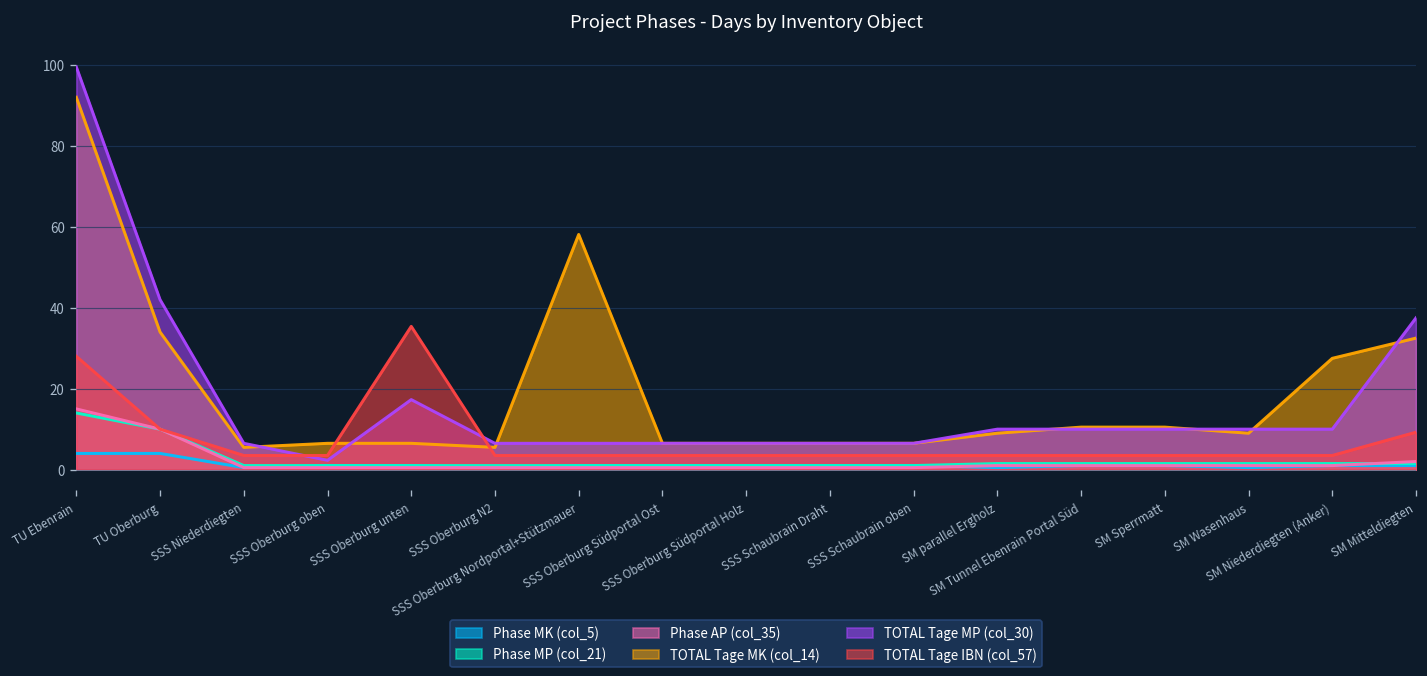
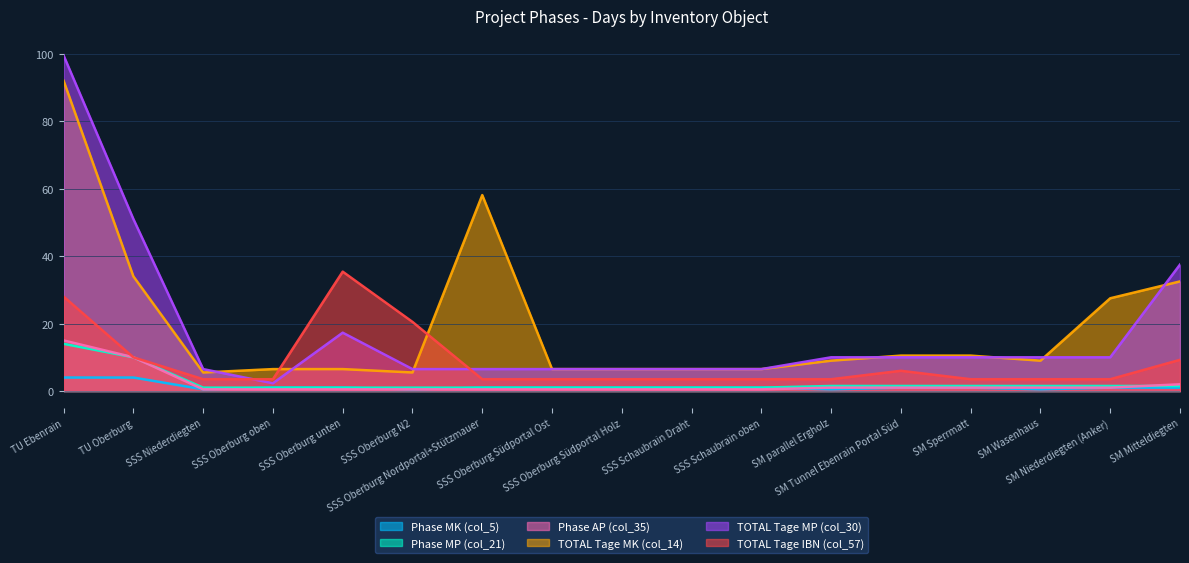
  {
    "Phase MK (col_5)": {
      "TU Ebenrain": 4,
      "TU Oberburg": 4
    },
    "Phase MP (col_21)": {
      "TU Ebenrain": 14
    },
    "Phase AP (col_35)": {
      "TU Ebenrain": 15
    },
    "TOTAL Tage MK (col_14)": {
      "TU Ebenrain": 92,
      "TU Oberburg": 34,
      "SSS Niederdiegten": 6,
      "SSS Oberburg oben": 7,
      "SSS Oberburg unten": 7,
      "SSS Oberburg N2": 6,
      "SSS Oberburg Nordportal+Stützmauer": 58,
      "SM parallel Ergholz": 9,
      "SM Wasenhaus": 9,
      "SM Niederdiegten (Anker)": 28,
      "SM Mitteldiegten": 33
    },
    "TOTAL Tage MP (col_30)": {
      "TU Ebenrain": 100,
-     "TU Oberburg": 42,
+     "TU Oberburg": 51,
      "SSS Niederdiegten": 7,
      "SSS Oberburg oben": 2,
      "SSS Oberburg unten": 17,
      "SSS Oberburg N2": 7,
      "SSS Oberburg Nordportal+Stützmauer": 7,
      "SM parallel Ergholz": 10,
      "SM Wasenhaus": 10,
      "SM Niederdiegten (Anker)": 10,
      "SM Mitteldiegten": 38
    },
    "TOTAL Tage IBN (col_57)": {
      "TU Ebenrain": 28,
      "SSS Niederdiegten": 4,
      "SSS Oberburg oben": 4,
      "SSS Oberburg unten": 35,
-     "SSS Oberburg N2": 4,
+     "SSS Oberburg N2": 21,
      "SSS Oberburg Nordportal+Stützmauer": 4,
      "SSS Oberburg Südportal Ost": 4,
      "SSS Oberburg Südportal Holz": 4,
      "SSS Schaubrain Draht": 4,
      "SSS Schaubrain oben": 4,
      "SM parallel Ergholz": 4,
-     "SM Tunnel Ebenrain Portal Süd": 4,
+     "SM Tunnel Ebenrain Portal Süd": 6,
      "SM Sperrmatt": 4,
      "SM Wasenhaus": 4,
      "SM Niederdiegten (Anker)": 4,
      "SM Mitteldiegten": 9
    }
  }
